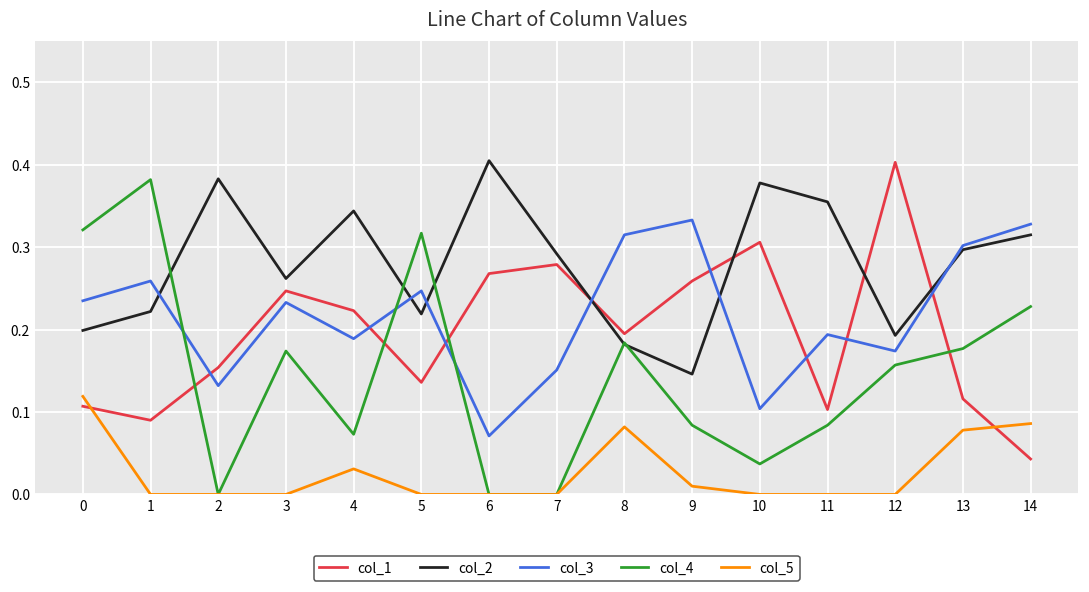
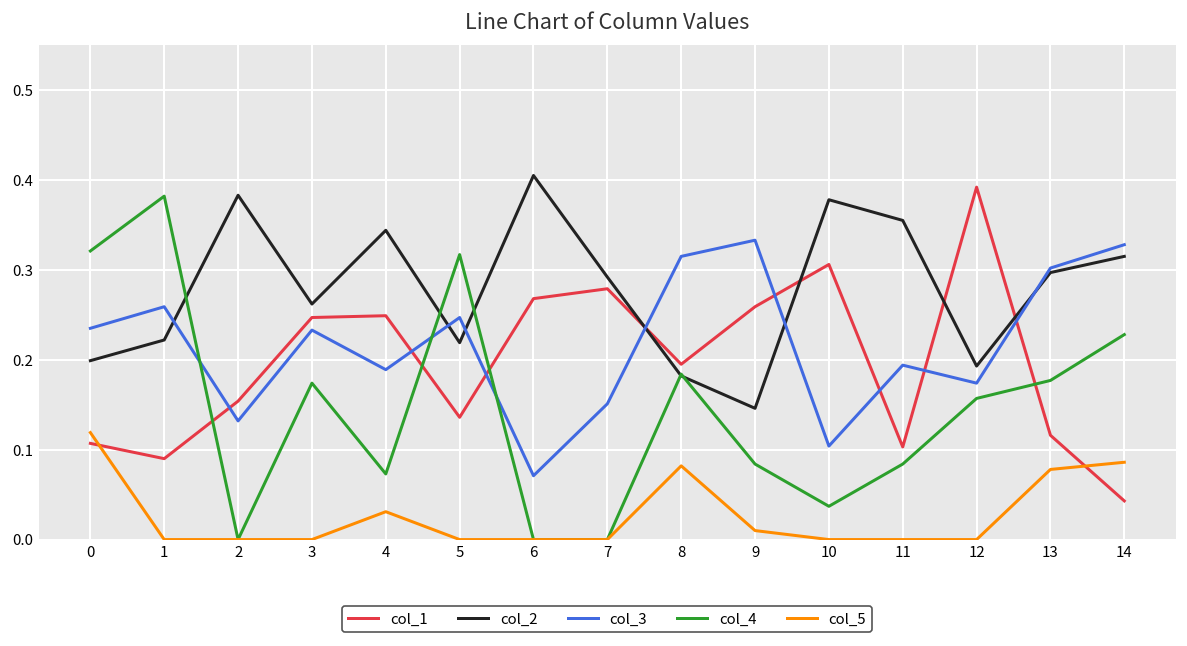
  {
    "col_1": {
      "0": 0.11,
      "1": 0.09,
      "2": 0.15,
      "3": 0.25,
-     "4": 0.22,
+     "4": 0.25,
      "5": 0.14,
      "6": 0.27,
      "7": 0.28,
      "8": 0.20,
      "9": 0.26,
      "10": 0.31,
      "11": 0.10,
-     "12": 0.40,
+     "12": 0.39,
      "13": 0.12,
      "14": 0.04
    },
    "col_2": {
      "0": 0.20,
      "1": 0.22,
      "2": 0.38,
      "3": 0.26,
      "4": 0.34,
      "5": 0.22,
      "6": 0.41,
      "7": 0.29,
      "9": 0.15,
      "10": 0.38,
      "11": 0.36,
      "12": 0.19,
      "13": 0.30,
      "14": 0.32
    },
    "col_3": {
      "0": 0.24,
      "1": 0.26,
      "2": 0.13,
      "3": 0.23,
      "4": 0.19,
      "5": 0.25,
      "6": 0.07,
      "7": 0.15,
      "8": 0.32,
      "9": 0.33,
      "10": 0.10,
      "11": 0.19,
      "12": 0.17,
      "13": 0.30,
      "14": 0.33
    },
    "col_4": {
      "0": 0.32,
      "1": 0.38,
      "3": 0.17,
      "4": 0.07,
      "5": 0.32,
      "9": 0.08,
      "10": 0.04,
      "11": 0.08,
      "12": 0.16,
      "13": 0.18,
      "14": 0.23
    },
    "col_5": {
      "0": 0.12,
      "1": 0.00,
      "3": 0.00,
      "4": 0.03,
      "5": 0.00,
      "8": 0.08,
      "9": 0.01,
      "10": 0.00,
      "11": 0.00,
      "12": 0.00,
      "13": 0.08,
      "14": 0.09
    }
  }
